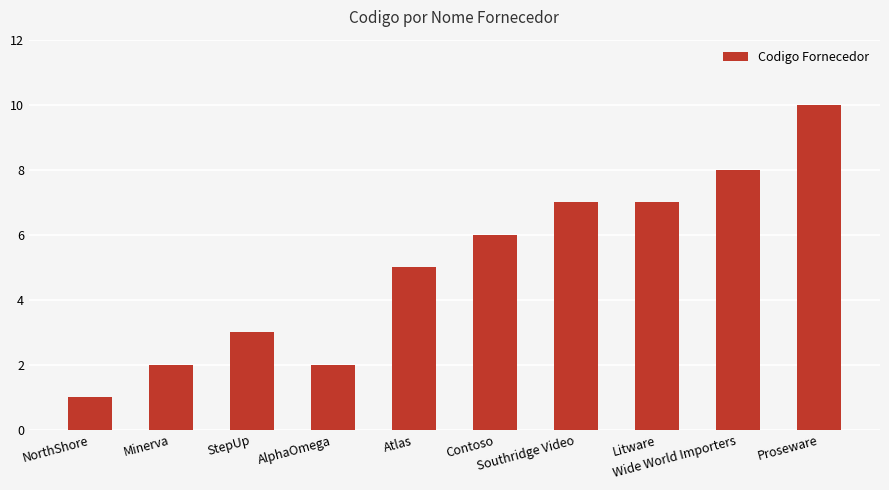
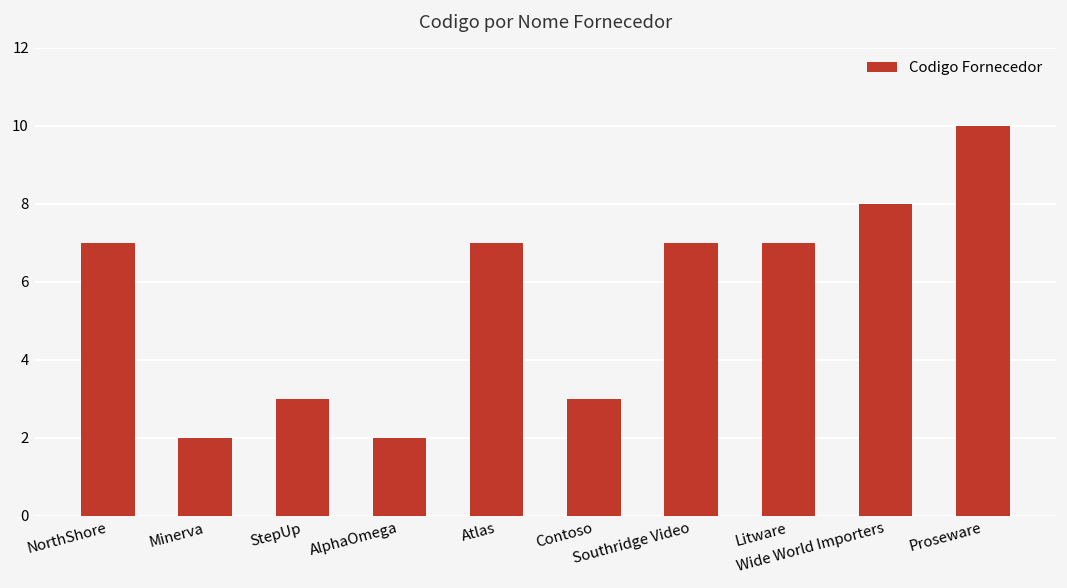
  {
-   "NorthShore": 1,
+   "NorthShore": 7,
    "Minerva": 2,
    "StepUp": 3,
    "AlphaOmega": 2,
-   "Atlas": 5,
-   "Contoso": 6,
+   "Atlas": 7,
+   "Contoso": 3,
    "Southridge Video": 7,
    "Litware": 7,
    "Wide World Importers": 8,
    "Proseware": 10
  }
